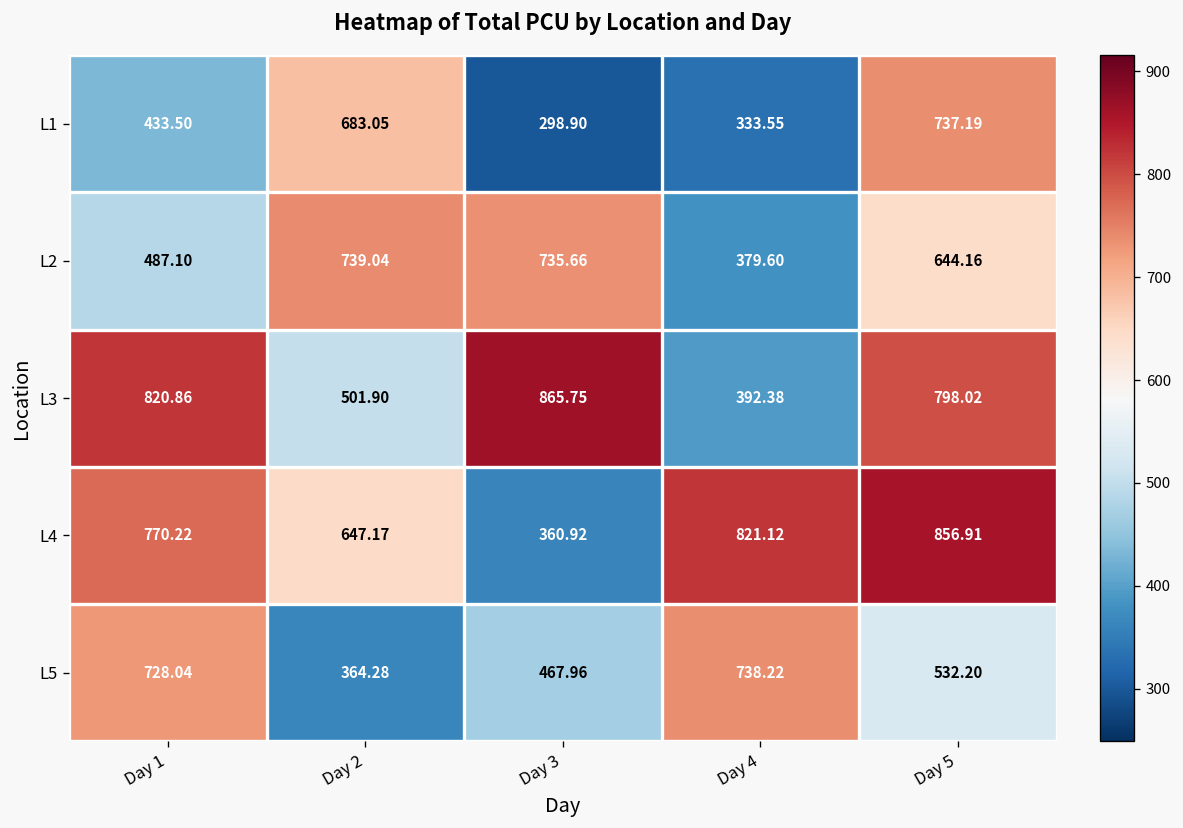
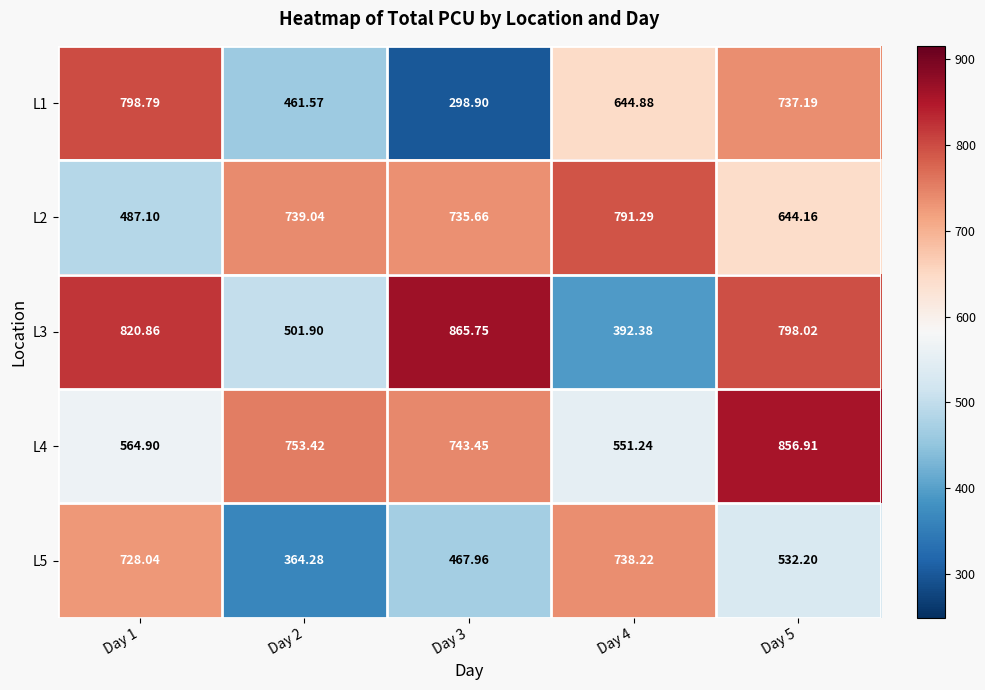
  {
    "L1": {
-     "Day 1": 433.50,
-     "Day 2": 683.05,
+     "Day 1": 798.79,
+     "Day 2": 461.57,
      "Day 3": 298.90,
-     "Day 4": 333.55,
+     "Day 4": 644.88,
      "Day 5": 737.19
    },
    "L2": {
      "Day 1": 487.10,
      "Day 2": 739.04,
      "Day 3": 735.66,
-     "Day 4": 379.60,
+     "Day 4": 791.29,
      "Day 5": 644.16
    },
    "L3": {
      "Day 1": 820.86,
      "Day 2": 501.90,
      "Day 3": 865.75,
      "Day 4": 392.38,
      "Day 5": 798.02
    },
    "L4": {
-     "Day 1": 770.22,
-     "Day 2": 647.17,
-     "Day 3": 360.92,
-     "Day 4": 821.12,
+     "Day 1": 564.90,
+     "Day 2": 753.42,
+     "Day 3": 743.45,
+     "Day 4": 551.24,
      "Day 5": 856.91
    },
    "L5": {
      "Day 1": 728.04,
      "Day 2": 364.28,
      "Day 3": 467.96,
      "Day 4": 738.22,
      "Day 5": 532.20
    }
  }
